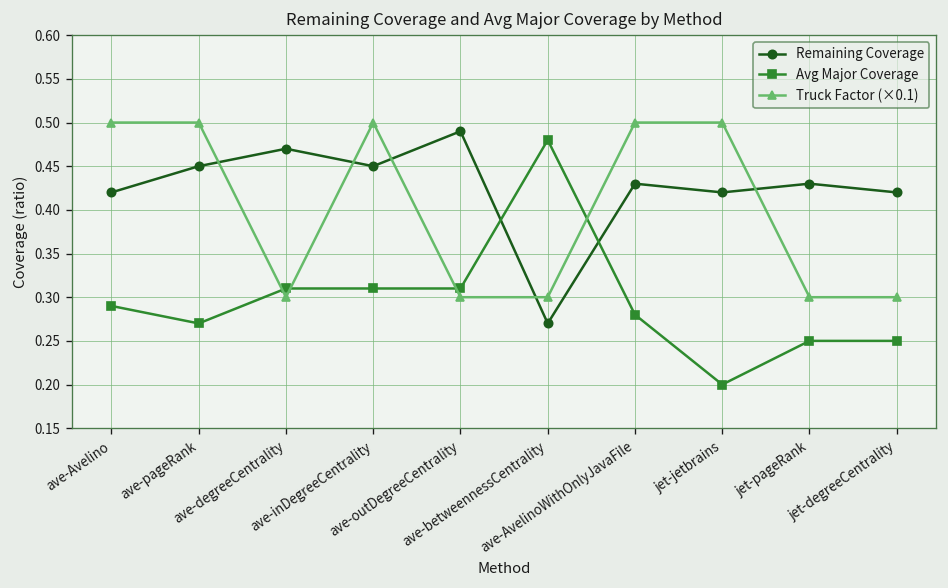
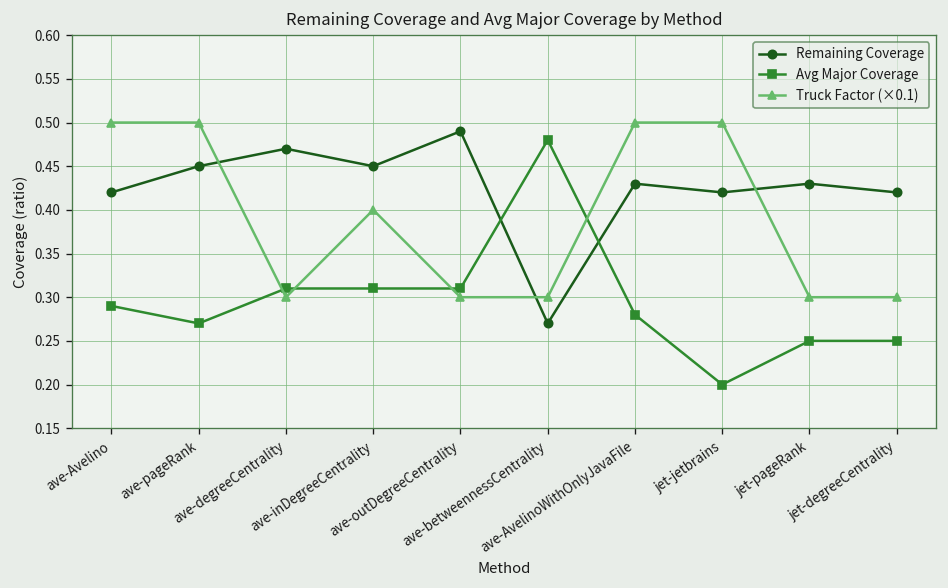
  {
    "Truck Factor (×0.1)": {
      "ave-Avelino": 0.50,
      "ave-pageRank": 0.50,
      "ave-degreeCentrality": 0.30,
-     "ave-inDegreeCentrality": 0.50,
+     "ave-inDegreeCentrality": 0.40,
      "ave-outDegreeCentrality": 0.30,
      "ave-betweennessCentrality": 0.30,
      "ave-AvelinoWithOnlyJavaFile": 0.50,
      "jet-jetbrains": 0.50,
      "jet-pageRank": 0.30,
      "jet-degreeCentrality": 0.30
    }
  }
